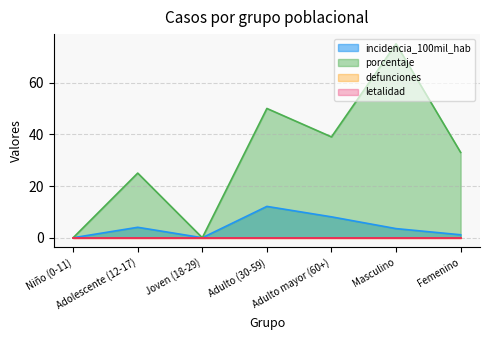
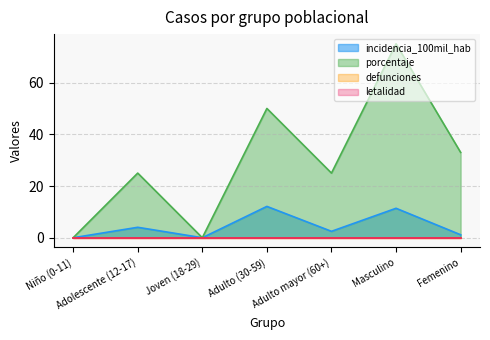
  {
    "incidencia_100mil_hab": {
      "Adolescente (12-17)": 4,
      "Adulto (30-59)": 12,
-     "Adulto mayor (60+)": 8,
-     "Masculino": 4,
+     "Adulto mayor (60+)": 2,
+     "Masculino": 11,
      "Femenino": 1
    },
    "porcentaje": {
      "Adolescente (12-17)": 25,
      "Adulto (30-59)": 50,
-     "Adulto mayor (60+)": 39,
+     "Adulto mayor (60+)": 25,
      "Femenino": 33
    },
    "letalidad": {
      "Adolescente (12-17)": 0,
      "Adulto (30-59)": 0,
      "Adulto mayor (60+)": 0,
      "Masculino": 0,
      "Femenino": 0
    }
  }
